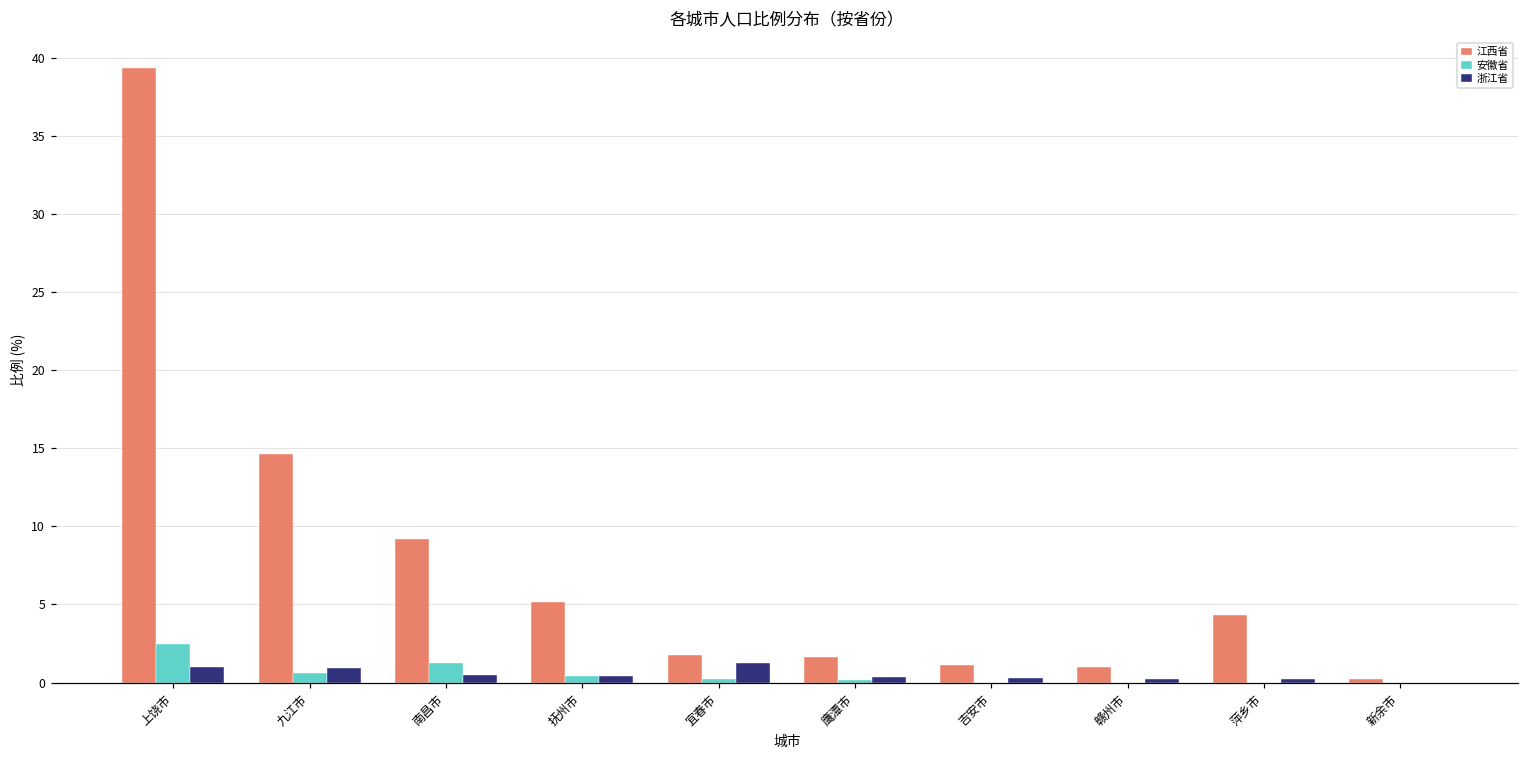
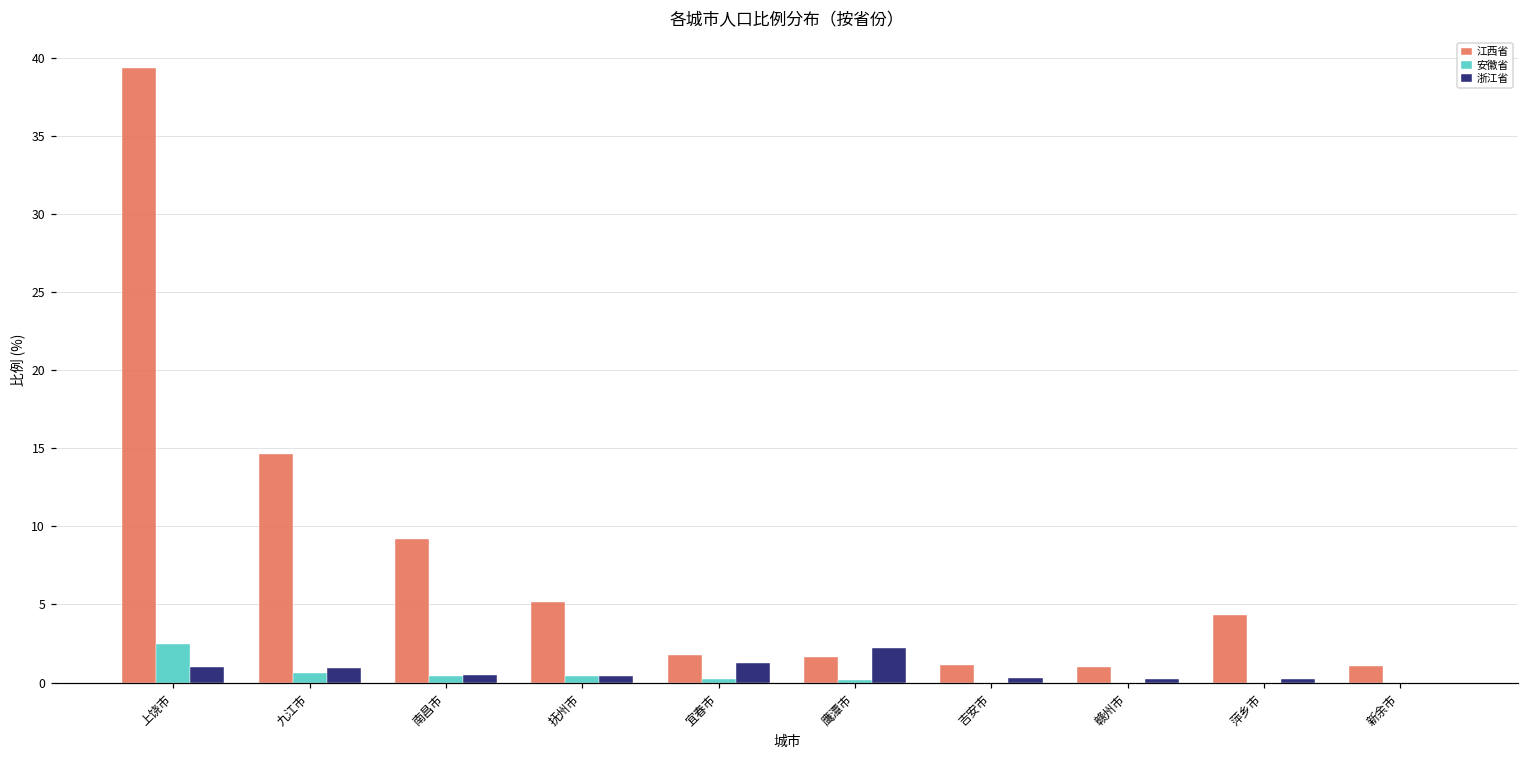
  {
    "江西省": {
      "上饶市": 39.3,
      "九江市": 14.6,
      "南昌市": 9.2,
      "抚州市": 5.2,
      "宜春市": 1.8,
      "鹰潭市": 1.6,
      "吉安市": 1.1,
      "赣州市": 1.0,
      "萍乡市": 4.3,
-     "新余市": 0.2
+     "新余市": 1.1
    },
    "安徽省": {
      "上饶市": 2.5,
      "九江市": 0.6,
-     "南昌市": 1.3,
+     "南昌市": 0.4,
      "抚州市": 0.4,
      "宜春市": 0.2,
      "鹰潭市": 0.2,
      "吉安市": 0.0,
      "赣州市": 0.0,
      "萍乡市": 0.0,
      "新余市": 0.0
    },
    "浙江省": {
      "上饶市": 1.0,
      "九江市": 0.9,
      "南昌市": 0.5,
      "抚州市": 0.4,
      "宜春市": 1.3,
-     "鹰潭市": 0.3,
+     "鹰潭市": 2.2,
      "吉安市": 0.3,
      "赣州市": 0.3,
      "萍乡市": 0.2,
      "新余市": 0.0
    }
  }
